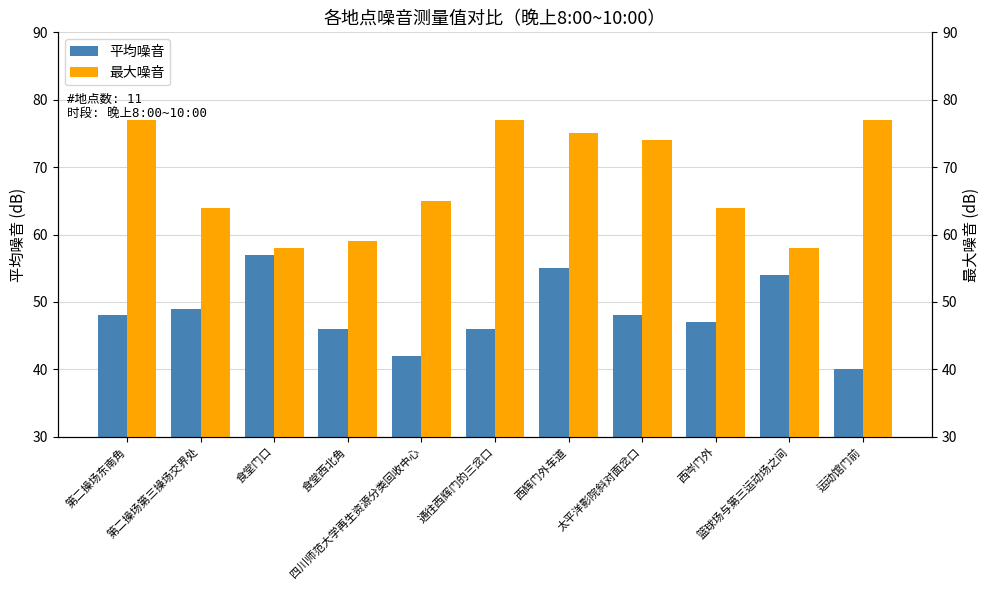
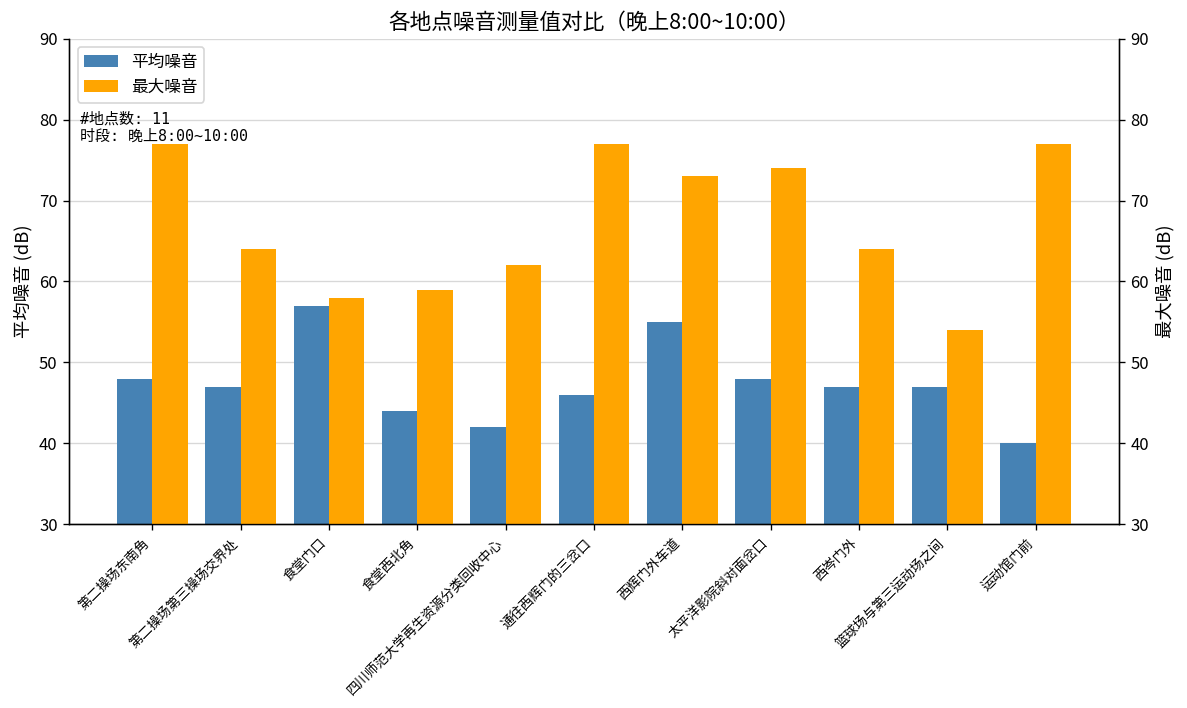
  {
    "平均噪音": {
      "第二操场东南角": 48,
-     "第二操场第三操场交界处": 49,
+     "第二操场第三操场交界处": 47,
      "食堂门口": 57,
-     "食堂西北角": 46,
+     "食堂西北角": 44,
      "四川师范大学再生资源分类回收中心": 42,
      "通往西辉门的三岔口": 46,
      "西辉门外车道": 55,
      "太平洋影院斜对面岔口": 48,
      "西岑门外": 47,
-     "篮球场与第三运动场之间": 54,
+     "篮球场与第三运动场之间": 47,
      "运动馆门前": 40
    },
    "最大噪音": {
      "第二操场第三操场交界处": 64,
      "食堂门口": 58,
      "食堂西北角": 59,
-     "四川师范大学再生资源分类回收中心": 65,
+     "四川师范大学再生资源分类回收中心": 62,
      "通往西辉门的三岔口": 77,
-     "西辉门外车道": 75,
+     "西辉门外车道": 73,
      "太平洋影院斜对面岔口": 74,
      "西岑门外": 64,
-     "篮球场与第三运动场之间": 58,
+     "篮球场与第三运动场之间": 54,
      "运动馆门前": 77
    }
  }
